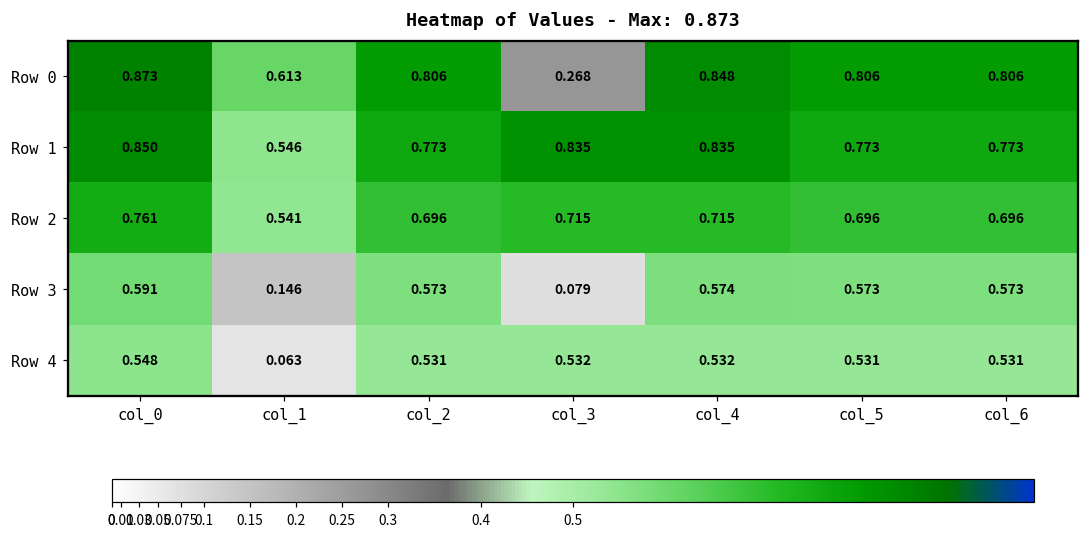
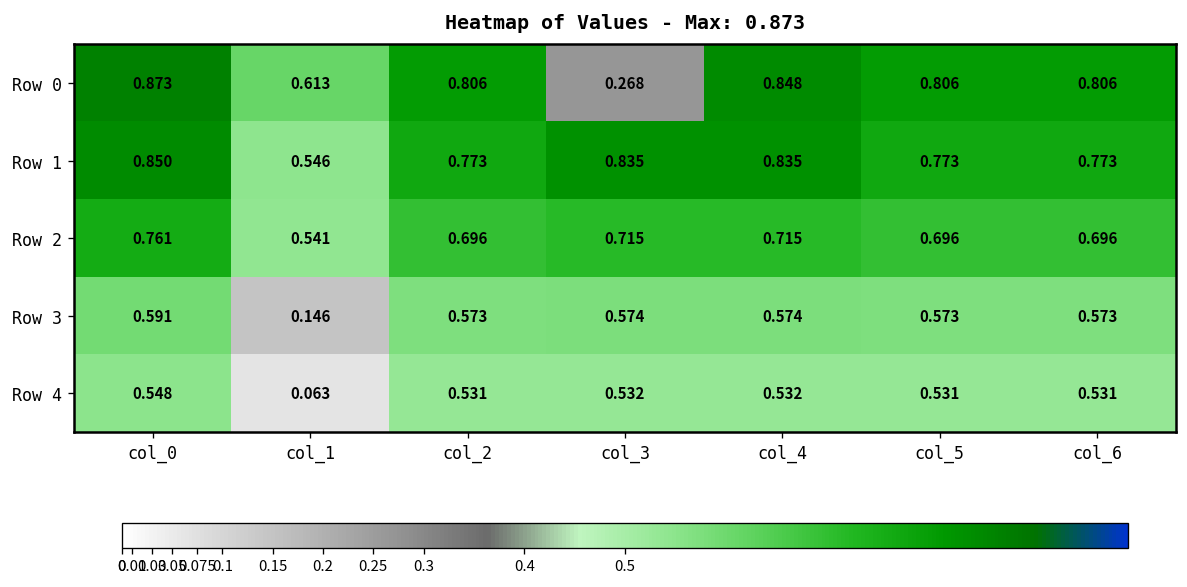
  {
    "Row 0": {
      "col_0": 0.873,
      "col_1": 0.613,
      "col_2": 0.806,
      "col_3": 0.268,
      "col_4": 0.848,
      "col_5": 0.806,
      "col_6": 0.806
    },
    "Row 1": {
      "col_0": 0.850,
      "col_1": 0.546,
      "col_2": 0.773,
      "col_3": 0.835,
      "col_4": 0.835,
      "col_5": 0.773,
      "col_6": 0.773
    },
    "Row 2": {
      "col_0": 0.761,
      "col_1": 0.541,
      "col_2": 0.696,
      "col_3": 0.715,
      "col_4": 0.715,
      "col_5": 0.696,
      "col_6": 0.696
    },
    "Row 3": {
      "col_0": 0.591,
      "col_1": 0.146,
      "col_2": 0.573,
-     "col_3": 0.079,
+     "col_3": 0.574,
      "col_4": 0.574,
      "col_5": 0.573,
      "col_6": 0.573
    },
    "Row 4": {
      "col_0": 0.548,
      "col_1": 0.063,
      "col_2": 0.531,
      "col_3": 0.532,
      "col_4": 0.532,
      "col_5": 0.531,
      "col_6": 0.531
    }
  }
